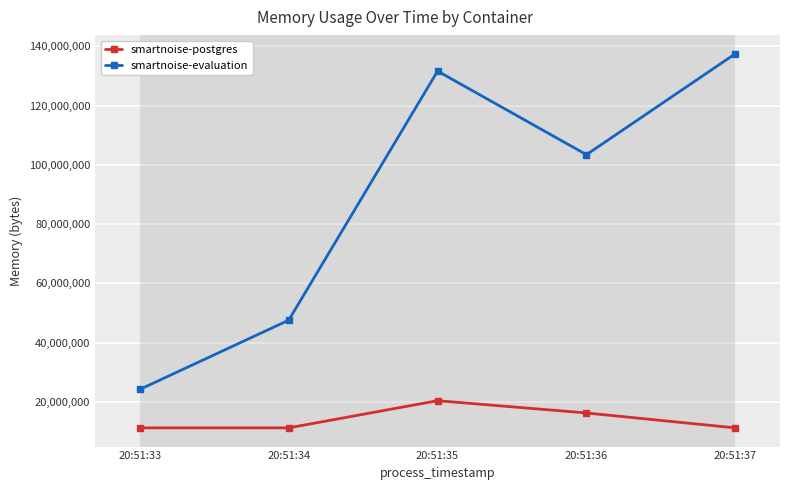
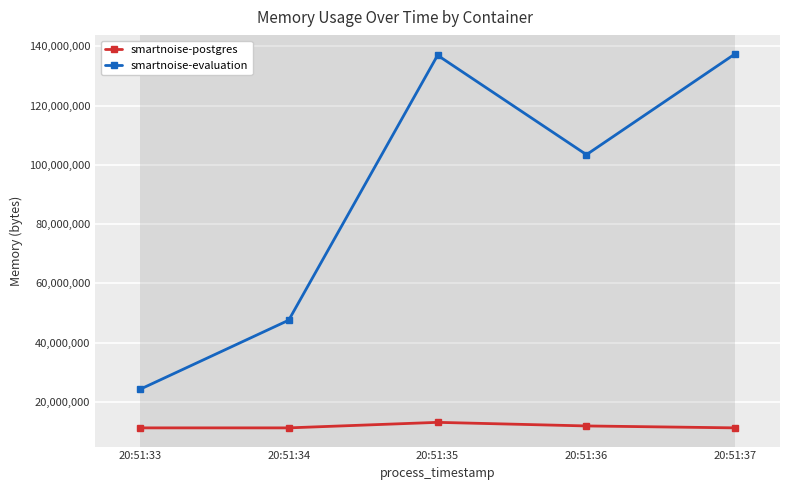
  {
    "smartnoise-postgres": {
      "20:51:33": "11,000,000",
      "20:51:34": "11,000,000",
-     "20:51:35": "20,000,000",
-     "20:51:36": "16,000,000",
+     "20:51:35": "13,000,000",
+     "20:51:36": "12,000,000",
      "20:51:37": "11,000,000"
    },
    "smartnoise-evaluation": {
      "20:51:33": "24,000,000",
      "20:51:34": "48,000,000",
-     "20:51:35": "132,000,000",
+     "20:51:35": "137,000,000",
      "20:51:36": "103,000,000",
      "20:51:37": "137,000,000"
    }
  }
